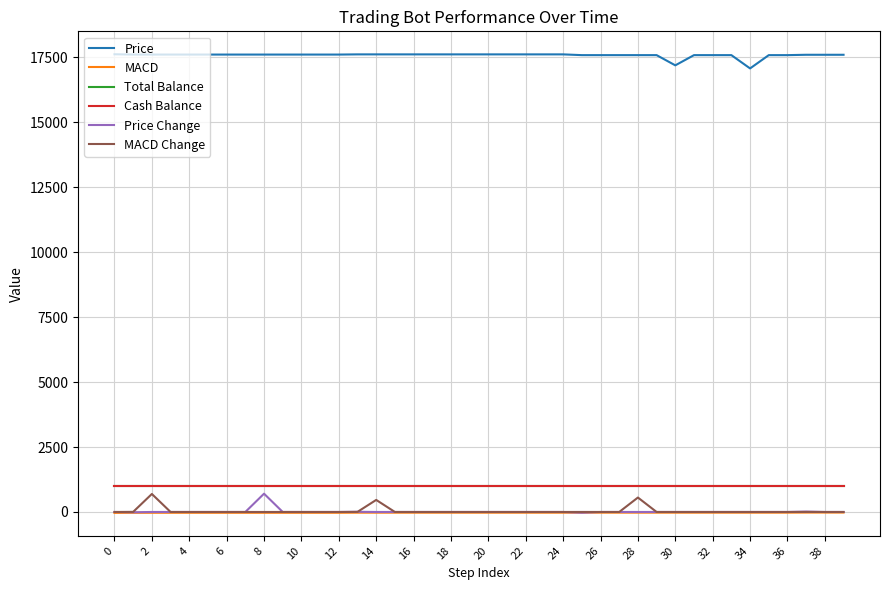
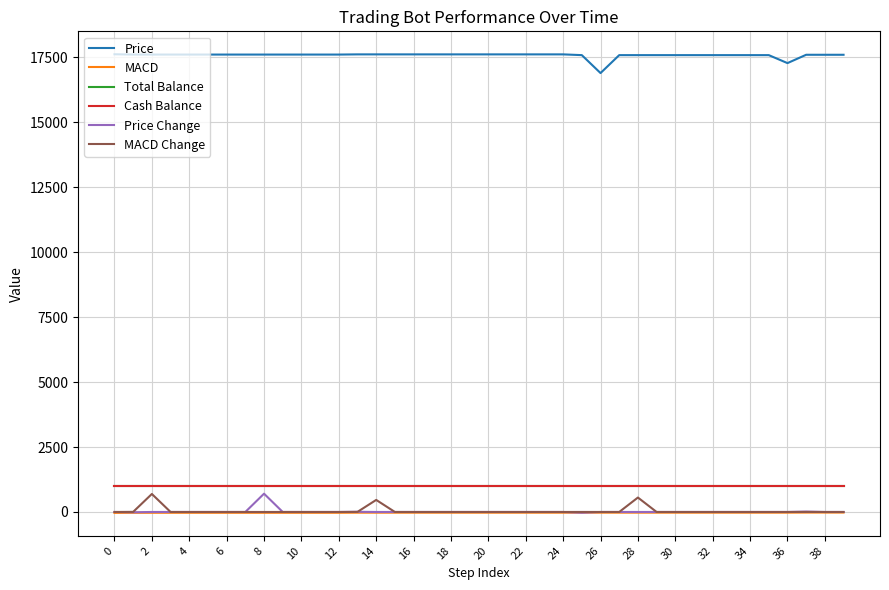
  {
    "Price": {
      "6": 17600,
      "8": 17600,
      "10": 17600,
      "12": 17600,
      "14": 17600,
      "16": 17600,
      "18": 17600,
      "20": 17600,
      "22": 17600,
      "24": 17600,
-     "26": 17600,
+     "26": 16900,
      "28": 17600,
-     "30": 17200,
+     "30": 17600,
      "32": 17600,
-     "34": 17100,
-     "36": 17600,
+     "34": 17600,
+     "36": 17300,
      "38": 17600
    },
    "Cash Balance": {
      "0": 1000,
      "2": 1000,
      "4": 1000,
      "6": 1000,
      "8": 1000,
      "10": 1000,
      "12": 1000,
      "14": 1000,
      "16": 1000,
      "18": 1000,
      "20": 1000,
      "22": 1000,
      "24": 1000,
      "26": 1000,
      "28": 1000,
      "30": 1000,
      "32": 1000,
      "34": 1000,
      "36": 1000,
      "38": 1000
    },
    "Price Change": {
      "8": 700
    },
    "MACD Change": {
      "2": 700,
      "14": 500,
      "28": 600
    }
  }
